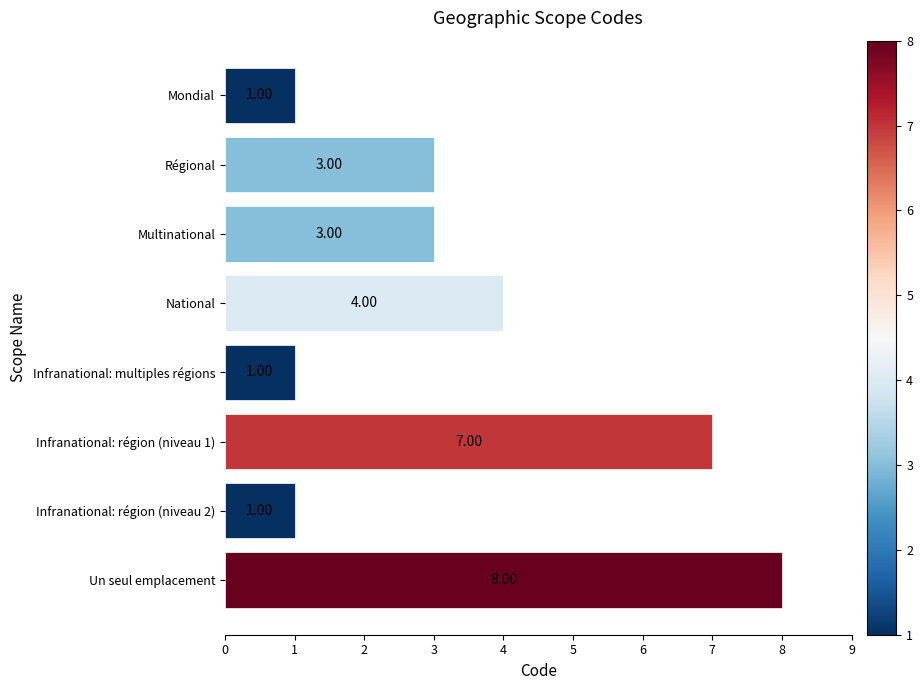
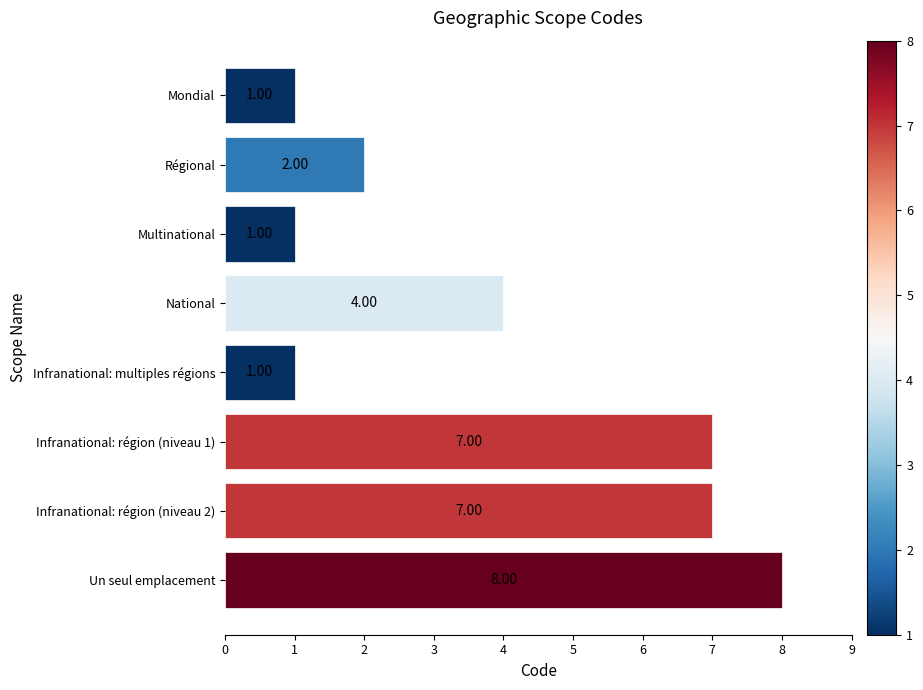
  {
    "Mondial": 1.00,
-   "Régional": 3.00,
-   "Multinational": 3.00,
+   "Régional": 2.00,
+   "Multinational": 1.00,
    "National": 4.00,
    "Infranational: multiples régions": 1.00,
    "Infranational: région (niveau 1)": 7.00,
-   "Infranational: région (niveau 2)": 1.00,
+   "Infranational: région (niveau 2)": 7.00,
    "Un seul emplacement": 8.00
  }
